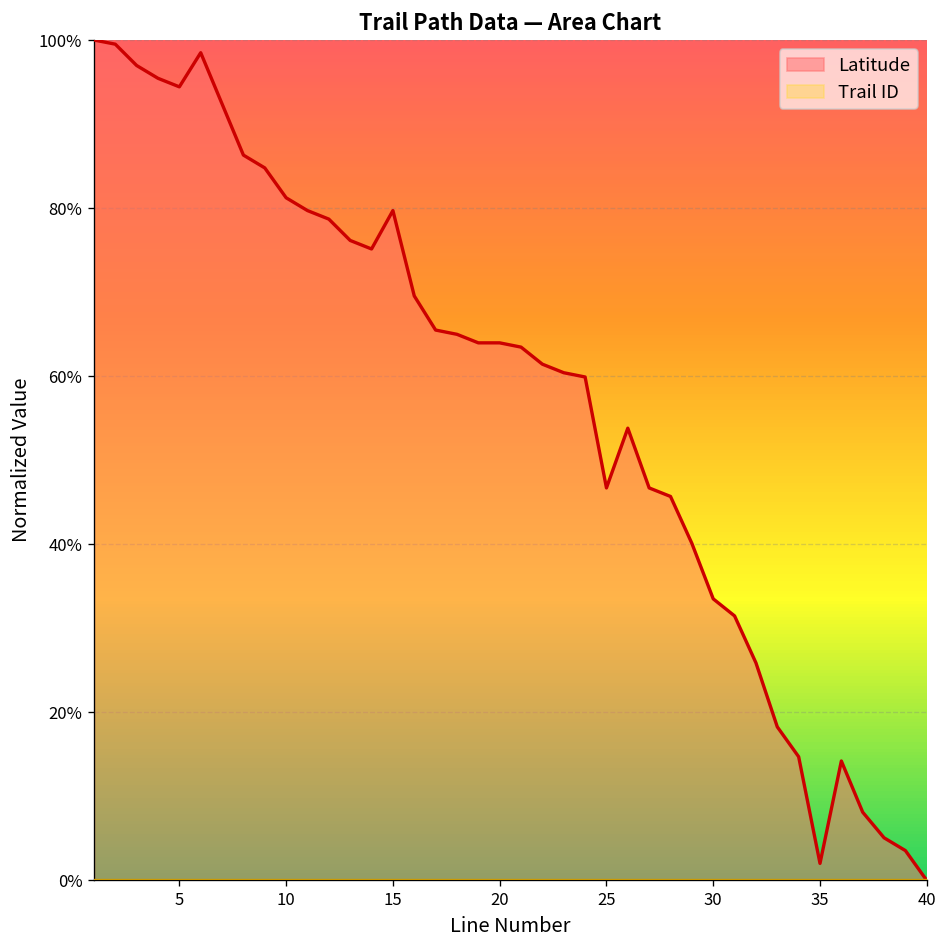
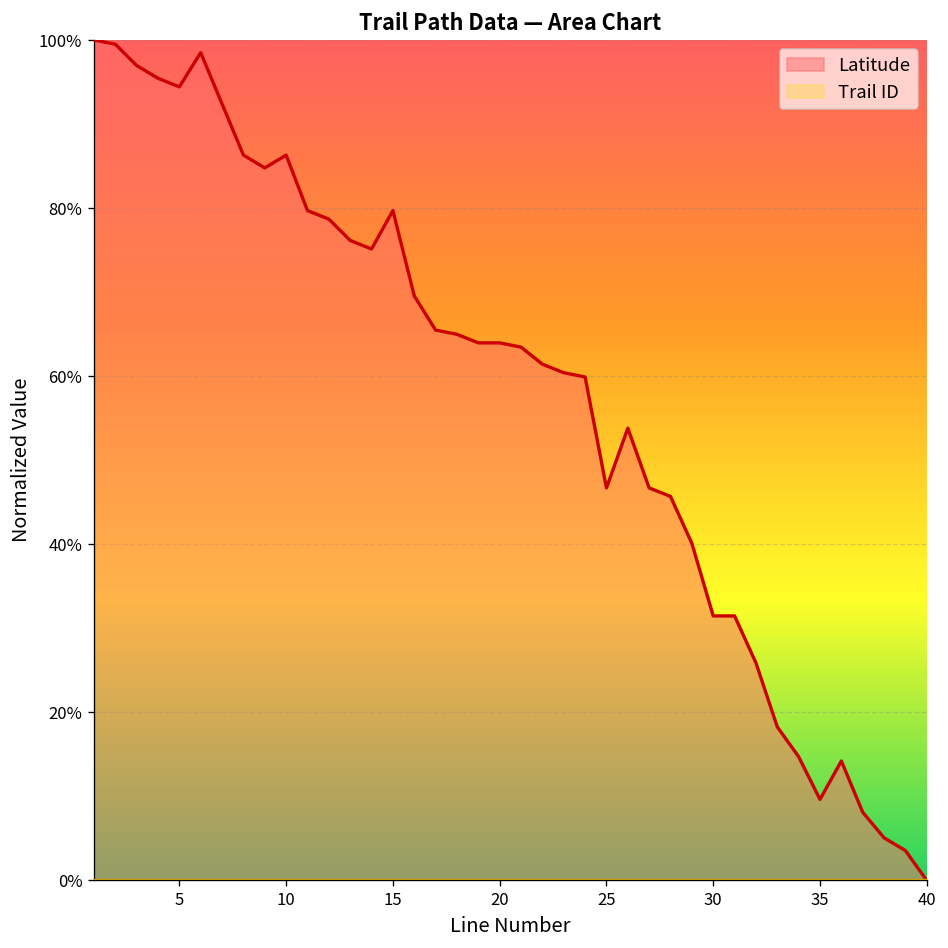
  {
    "Latitude": {
      "5": "94%",
-     "10": "81%",
+     "10": "86%",
      "15": "80%",
      "20": "64%",
      "25": "47%",
-     "30": "34%",
-     "35": "2%"
+     "30": "31%",
+     "35": "10%"
    },
    "Trail ID": {
      "5": "0%",
      "10": "0%",
      "15": "0%",
      "20": "0%",
      "25": "0%",
      "30": "0%",
      "35": "0%"
    }
  }
